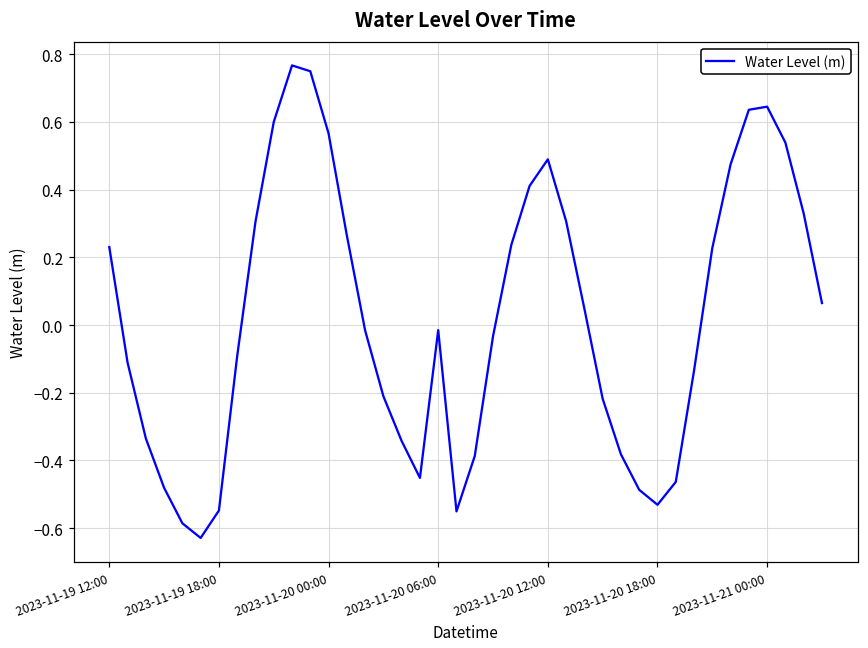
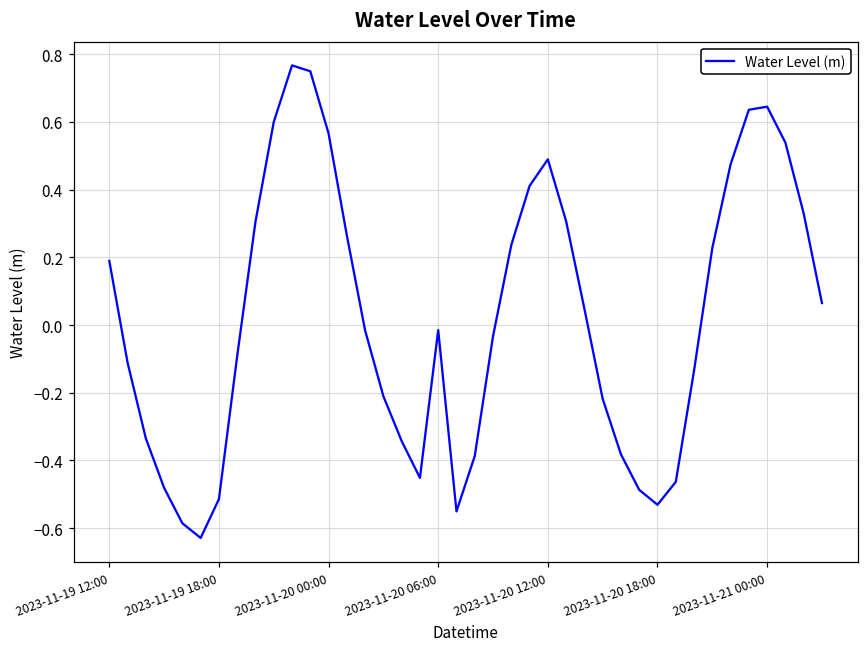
  {
-   "2023-11-19 12:00": 0.23,
-   "2023-11-19 18:00": -0.55,
+   "2023-11-19 12:00": 0.19,
+   "2023-11-19 18:00": -0.51,
    "2023-11-20 00:00": 0.57,
    "2023-11-20 06:00": -0.01,
    "2023-11-20 12:00": 0.49,
    "2023-11-20 18:00": -0.53,
    "2023-11-21 00:00": 0.64
  }
